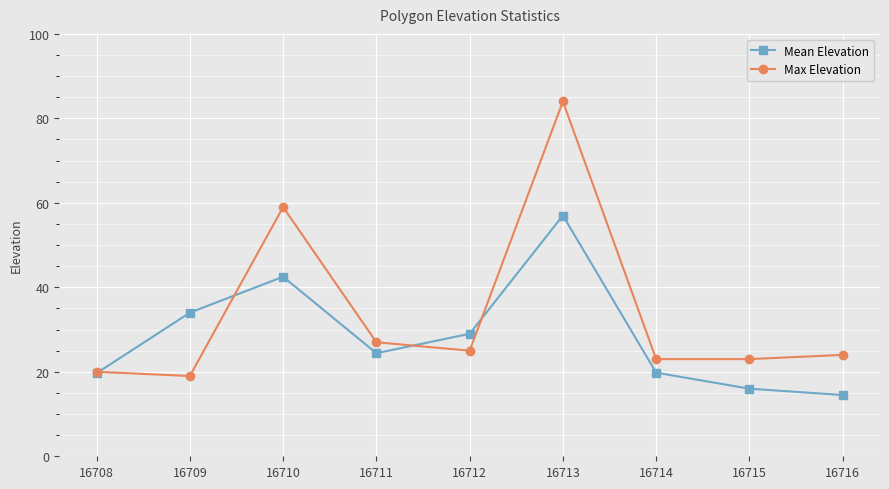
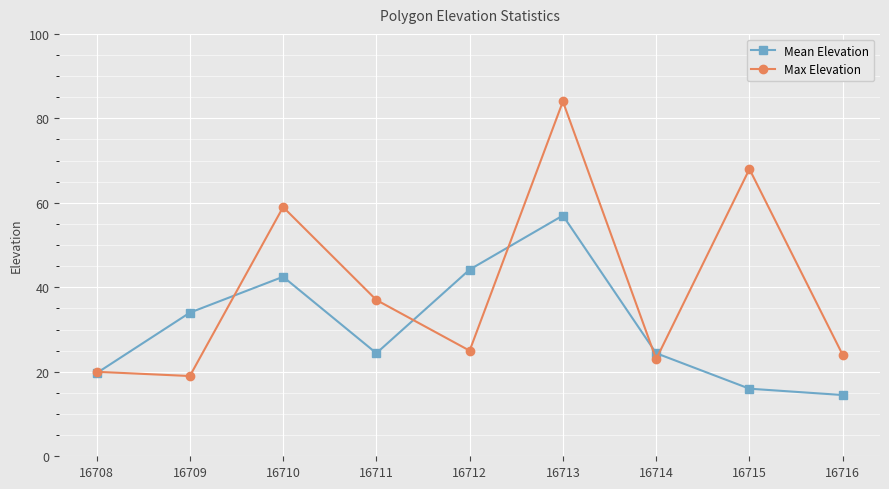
  {
    "Mean Elevation": {
      "16709": 34,
      "16710": 43,
      "16711": 24,
-     "16712": 29,
+     "16712": 44,
      "16713": 57,
-     "16714": 20,
+     "16714": 24,
      "16715": 16,
      "16716": 15
    },
    "Max Elevation": {
      "16709": 19,
      "16710": 59,
-     "16711": 27,
+     "16711": 37,
      "16712": 25,
      "16713": 84,
      "16714": 23,
-     "16715": 23,
+     "16715": 68,
      "16716": 24
    }
  }
